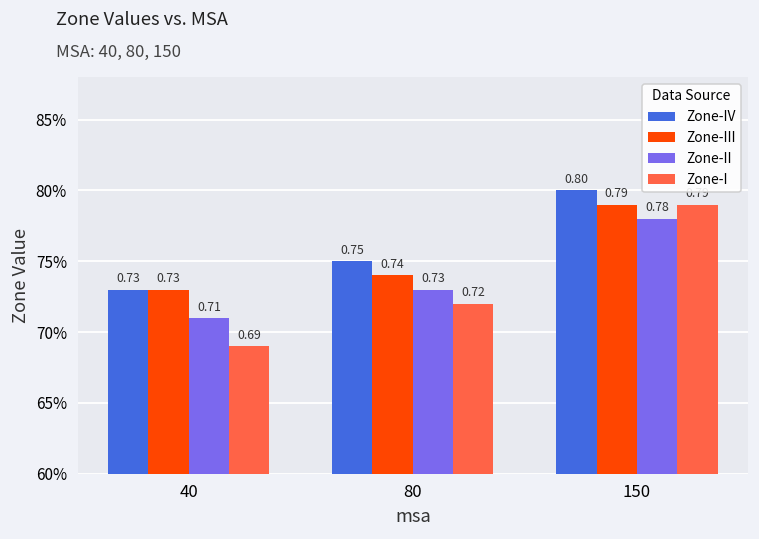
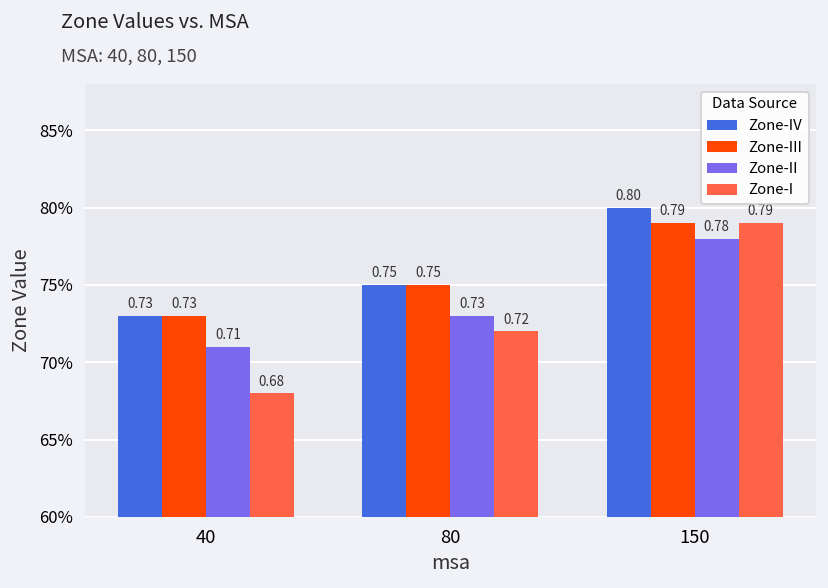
  {
    "Zone-III": {
      "40": 0.73,
-     "80": 0.74,
+     "80": 0.75,
      "150": 0.79
    },
    "Zone-I": {
-     "40": 0.69,
+     "40": 0.68,
      "80": 0.72
    }
  }
